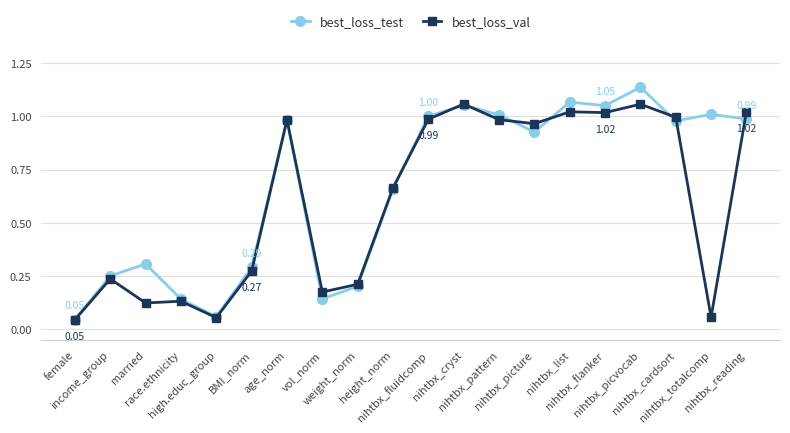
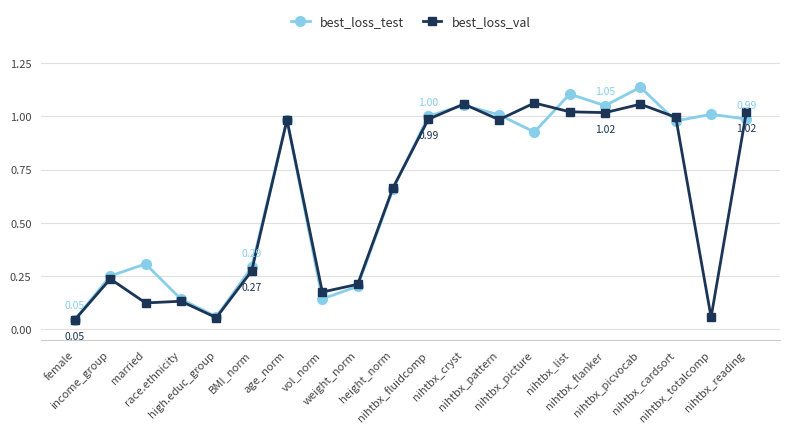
  {
    "best_loss_test": {
      "income_group": 0.25,
      "married": 0.31,
      "vol_norm": 0.14,
      "nihtbx_pattern": 1.01,
      "nihtbx_picture": 0.93,
-     "nihtbx_list": 1.07,
+     "nihtbx_list": 1.10,
      "nihtbx_picvocab": 1.14,
      "nihtbx_cardsort": 0.98,
      "nihtbx_totalcomp": 1.01
    },
    "best_loss_val": {
      "income_group": 0.24,
      "married": 0.12,
      "vol_norm": 0.17,
      "nihtbx_pattern": 0.98,
-     "nihtbx_picture": 0.97,
+     "nihtbx_picture": 1.06,
      "nihtbx_picvocab": 1.06,
      "nihtbx_cardsort": 1.00,
      "nihtbx_totalcomp": 0.06
    }
  }
